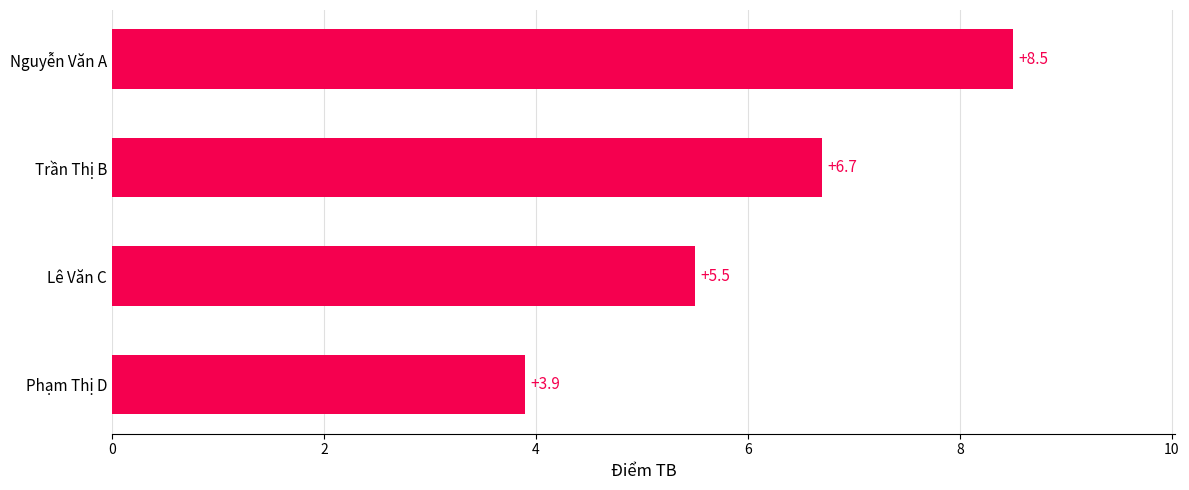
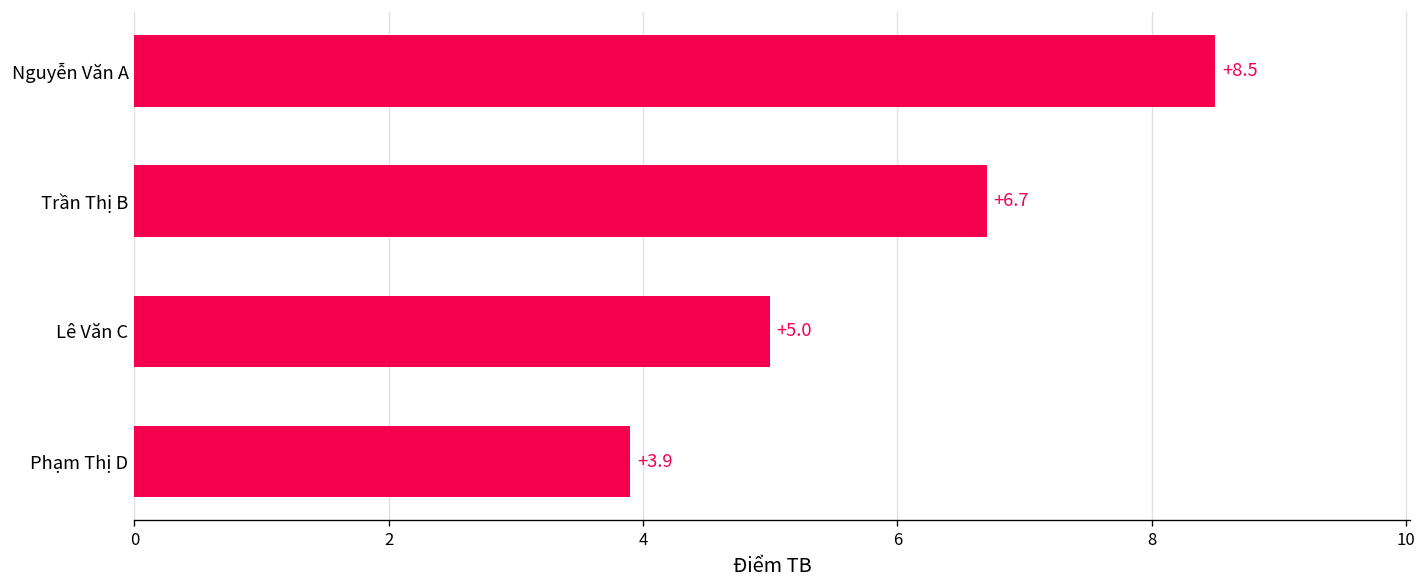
  {
    "Nguyễn Văn A": "+8.5",
    "Trần Thị B": "+6.7",
-   "Lê Văn C": "+5.5",
+   "Lê Văn C": "+5.0",
    "Phạm Thị D": "+3.9"
  }
